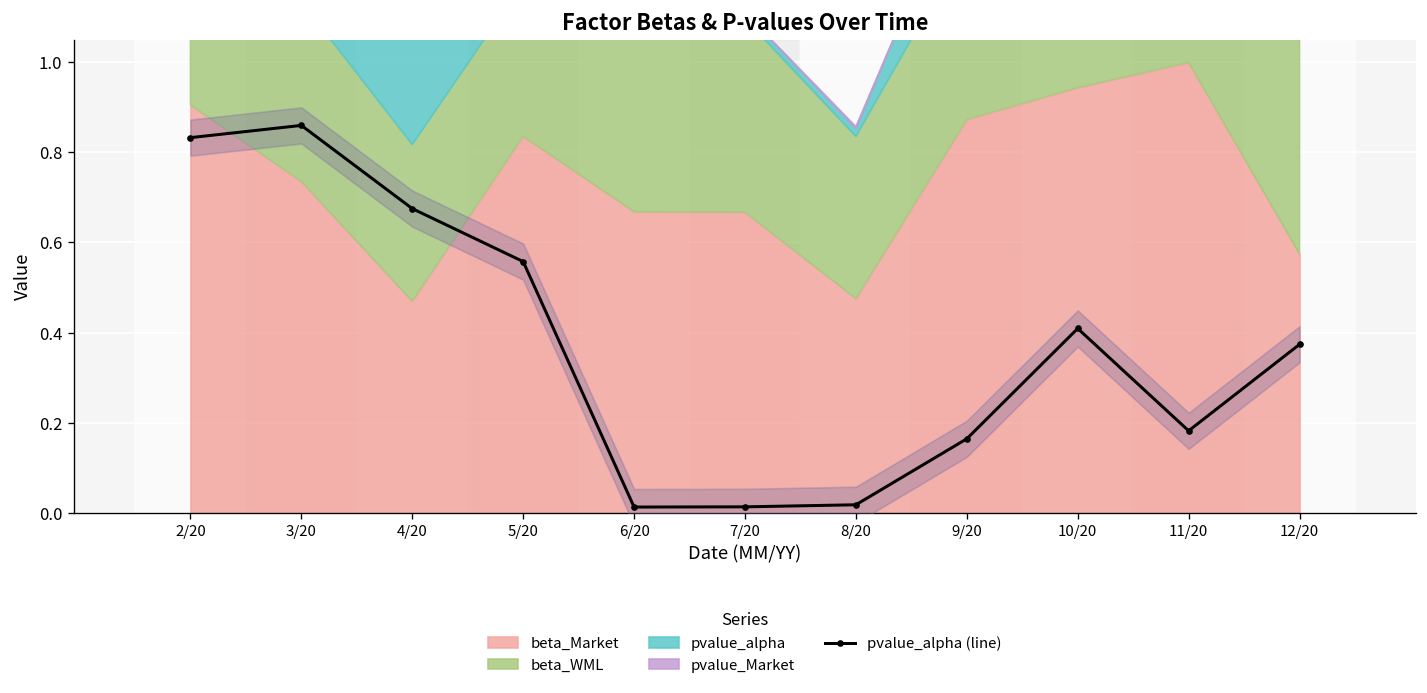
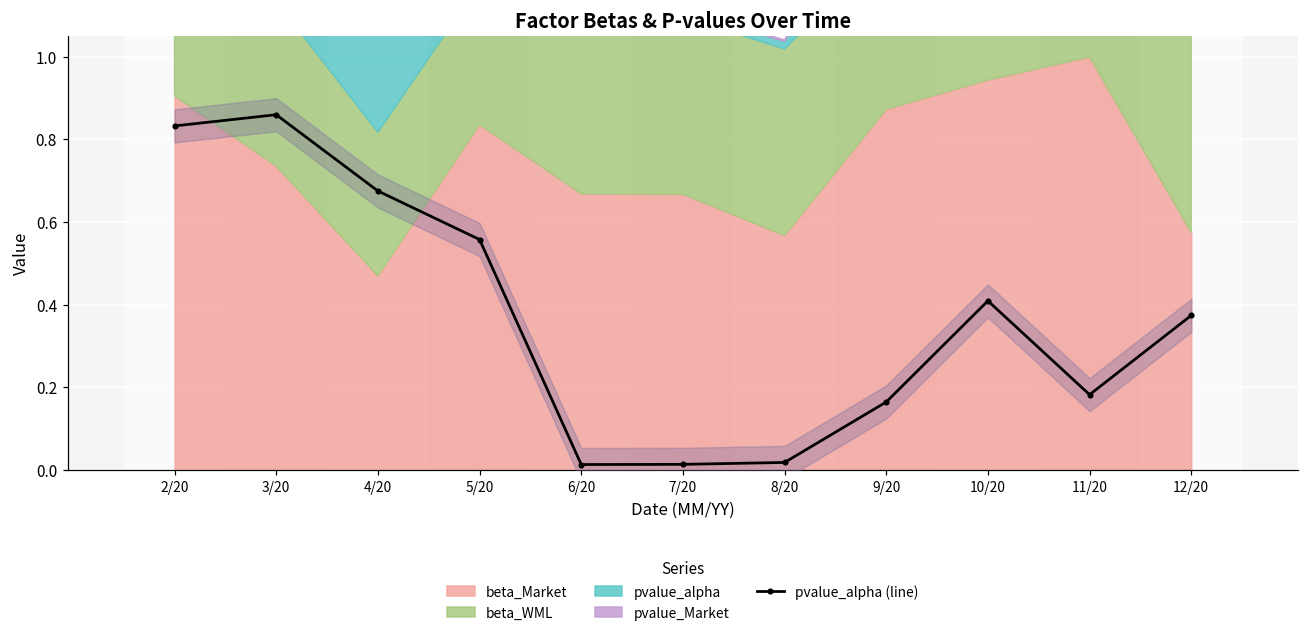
  {
    "pvalue_alpha (line)": {
      "2/20": 0.83,
      "3/20": 0.86,
      "4/20": 0.68,
      "5/20": 0.56,
      "6/20": 0.01,
      "7/20": 0.01,
      "8/20": 0.02,
      "9/20": 0.16,
      "10/20": 0.41,
      "11/20": 0.18,
      "12/20": 0.37
    },
    "beta_Market": {
      "2/20": 0.91,
      "3/20": 0.74,
      "4/20": 0.47,
      "5/20": 0.84,
      "6/20": 0.67,
      "7/20": 0.67,
-     "8/20": 0.48,
+     "8/20": 0.57,
      "9/20": 0.87,
      "10/20": 0.94,
      "11/20": 1.00,
      "12/20": 0.57
    },
    "beta_WML": {
      "4/20": 0.35,
-     "8/20": 0.36
+     "8/20": 0.45
    }
  }
